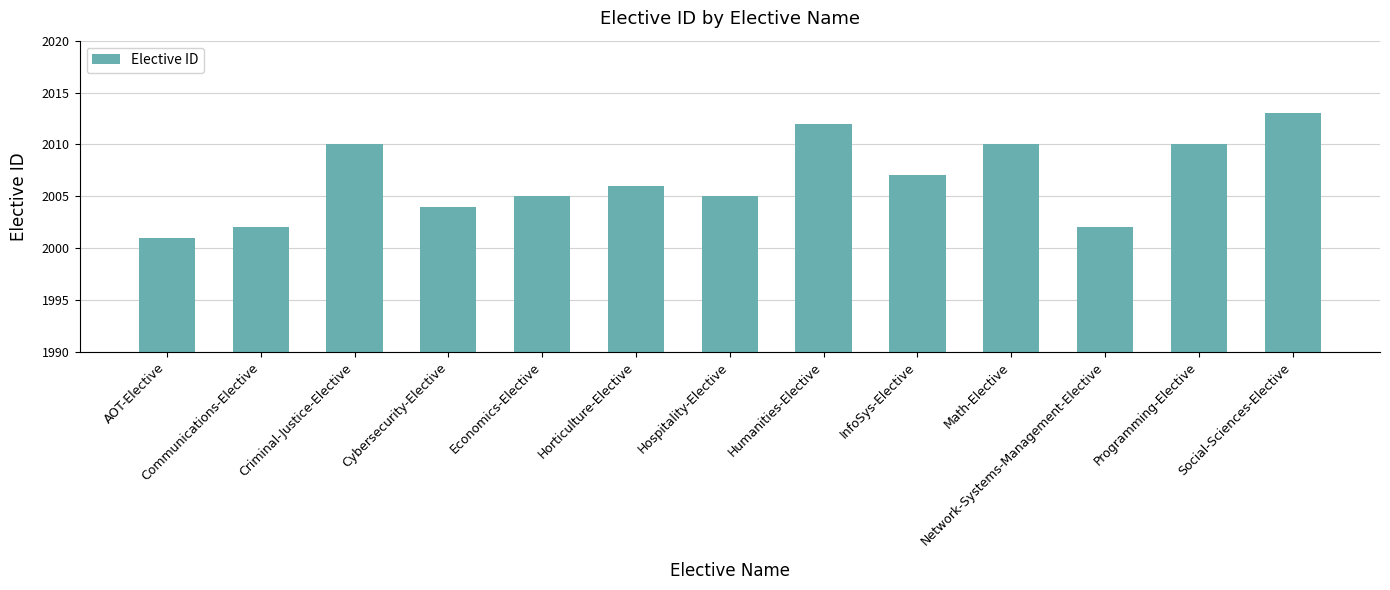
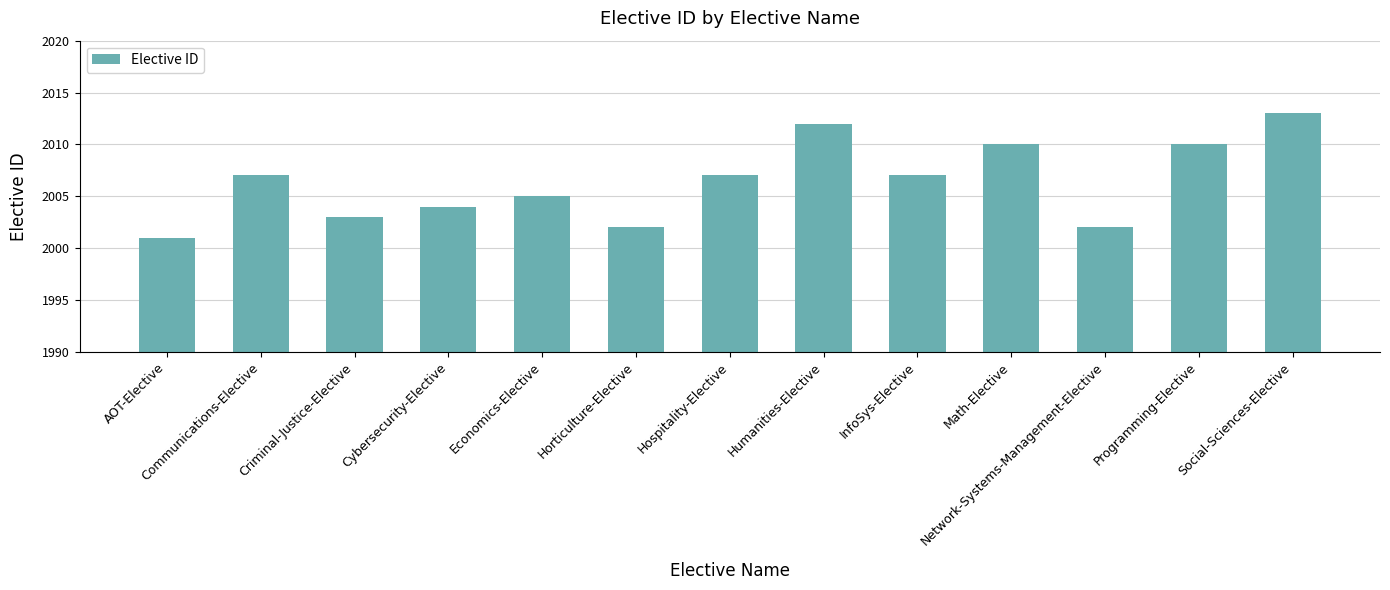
  {
    "AOT-Elective": 2001,
-   "Communications-Elective": 2002,
-   "Criminal-Justice-Elective": 2010,
+   "Communications-Elective": 2007,
+   "Criminal-Justice-Elective": 2003,
    "Cybersecurity-Elective": 2004,
    "Economics-Elective": 2005,
-   "Horticulture-Elective": 2006,
-   "Hospitality-Elective": 2005,
+   "Horticulture-Elective": 2002,
+   "Hospitality-Elective": 2007,
    "Humanities-Elective": 2012,
    "InfoSys-Elective": 2007,
    "Math-Elective": 2010,
    "Network-Systems-Management-Elective": 2002,
    "Programming-Elective": 2010,
    "Social-Sciences-Elective": 2013
  }
